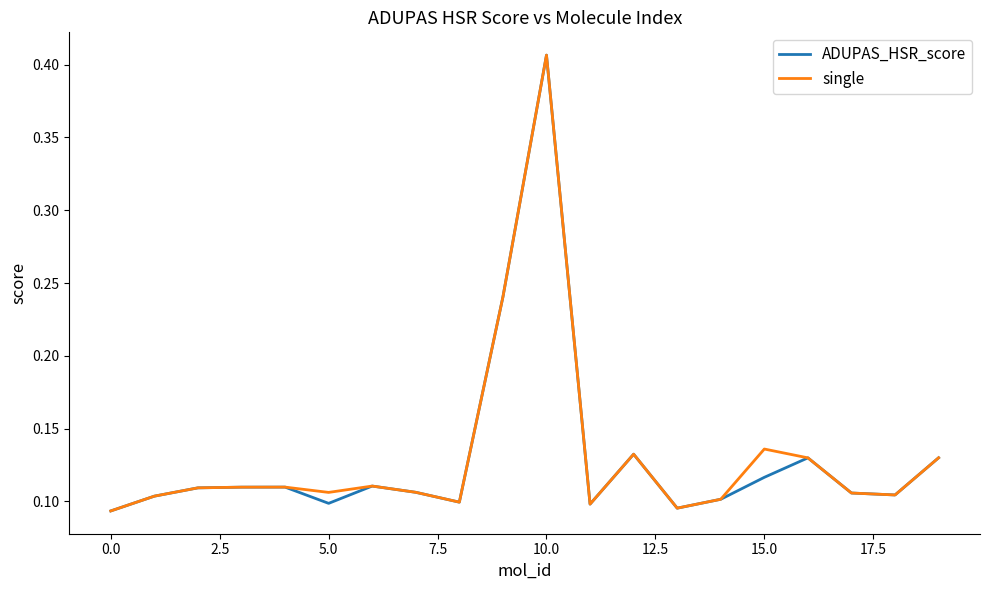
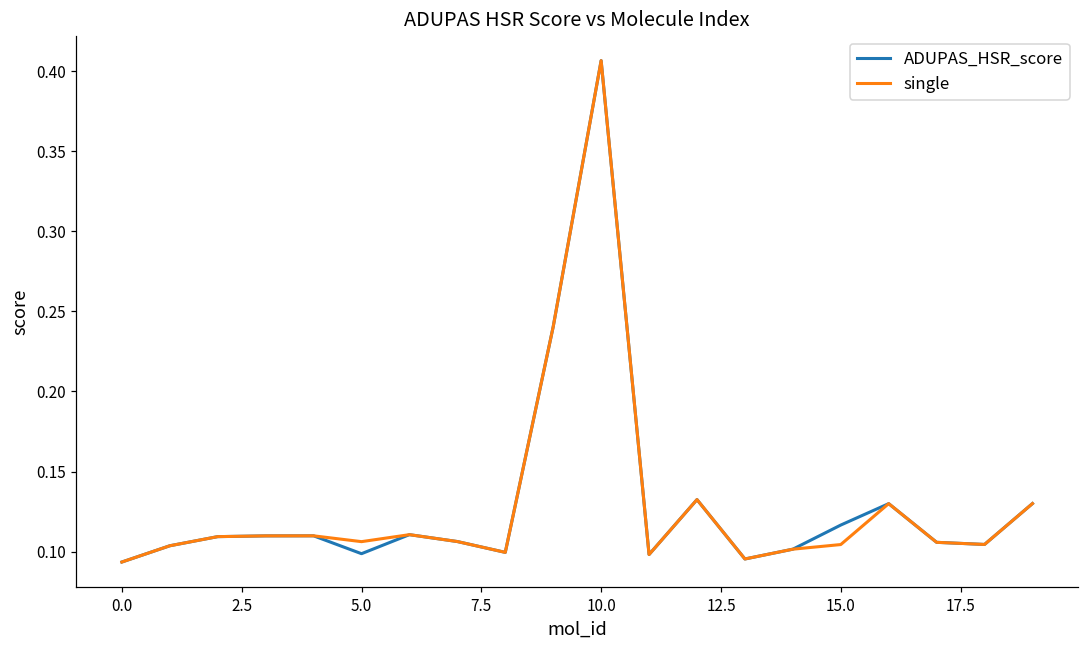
  {
    "ADUPAS_HSR_score": {
      "5.0": 0.099,
      "15.0": 0.117
    },
    "single": {
      "5.0": 0.106,
-     "15.0": 0.136
+     "15.0": 0.104
    }
  }
